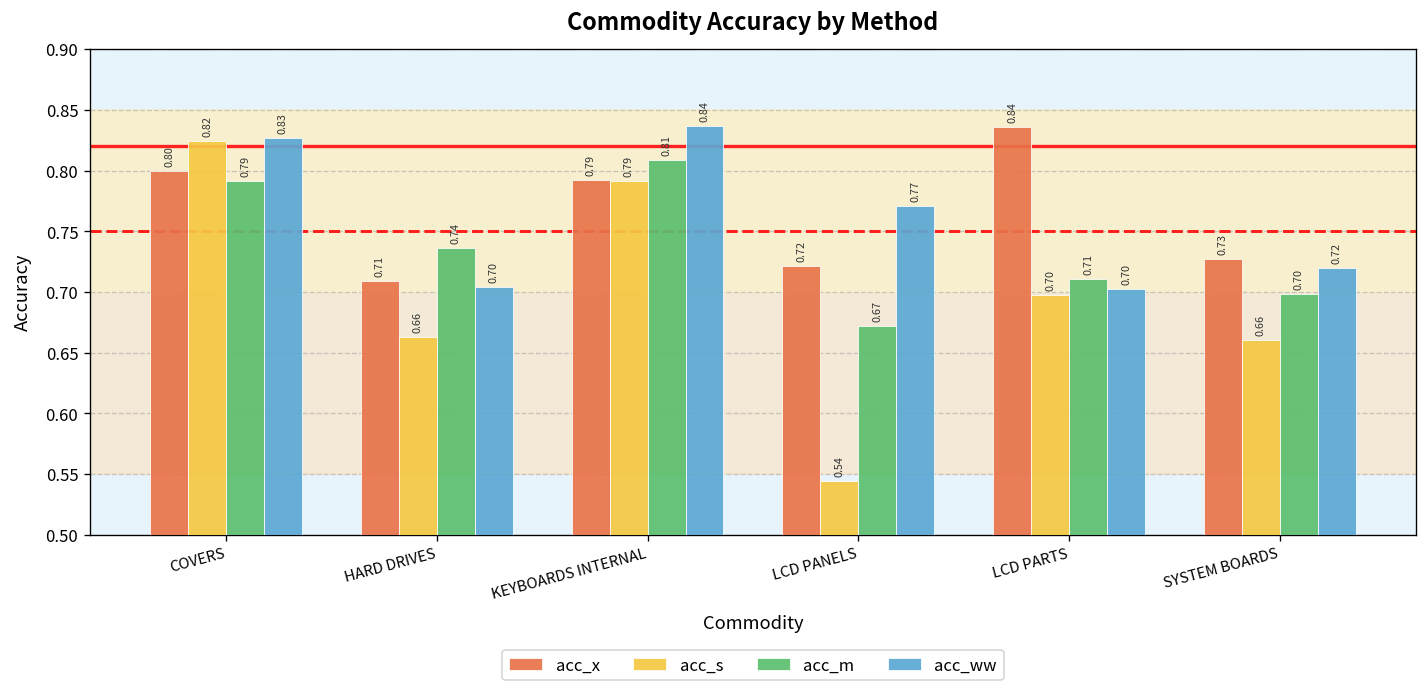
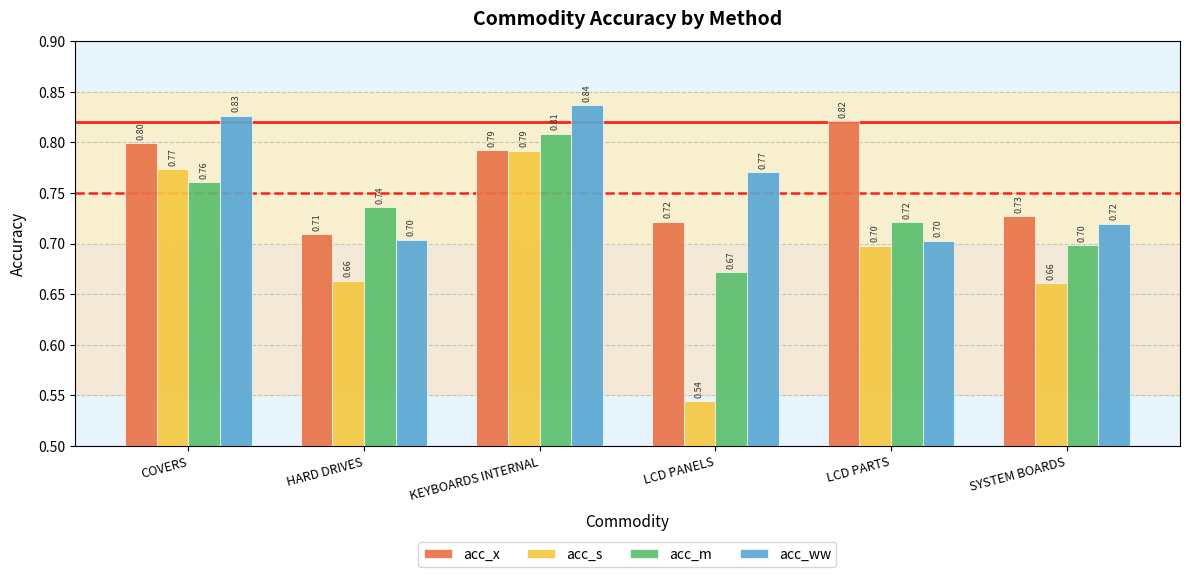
  {
    "acc_x": {
      "COVERS": 0.80,
      "HARD DRIVES": 0.71,
      "KEYBOARDS INTERNAL": 0.79,
      "LCD PANELS": 0.72,
-     "LCD PARTS": 0.84,
+     "LCD PARTS": 0.82,
      "SYSTEM BOARDS": 0.73
    },
    "acc_s": {
-     "COVERS": 0.82,
+     "COVERS": 0.77,
      "HARD DRIVES": 0.66,
      "KEYBOARDS INTERNAL": 0.79,
      "LCD PANELS": 0.54,
      "LCD PARTS": 0.70,
      "SYSTEM BOARDS": 0.66
    },
    "acc_m": {
-     "COVERS": 0.79,
+     "COVERS": 0.76,
      "HARD DRIVES": 0.74,
      "KEYBOARDS INTERNAL": 0.81,
      "LCD PANELS": 0.67,
-     "LCD PARTS": 0.71,
+     "LCD PARTS": 0.72,
      "SYSTEM BOARDS": 0.70
    },
    "acc_ww": {
      "COVERS": 0.83,
      "HARD DRIVES": 0.70,
      "KEYBOARDS INTERNAL": 0.84,
      "LCD PANELS": 0.77,
      "LCD PARTS": 0.70,
      "SYSTEM BOARDS": 0.72
    }
  }
